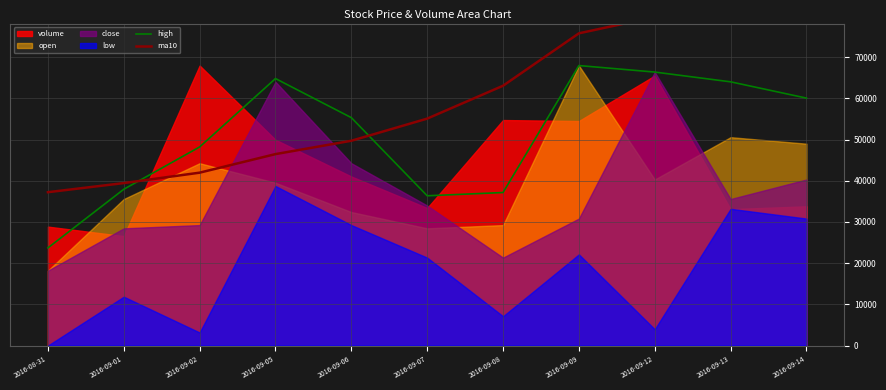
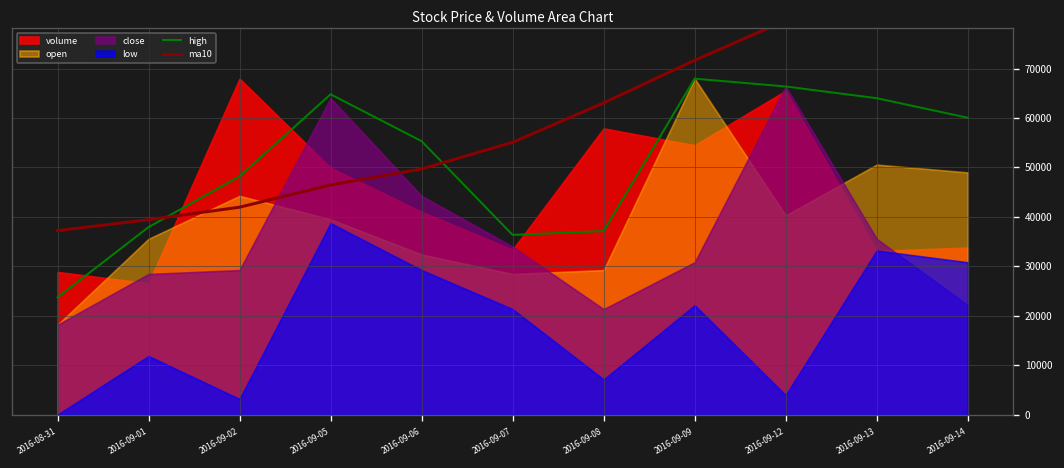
  {
    "high": {
      "2016-08-31": 24000,
      "2016-09-01": 38000,
      "2016-09-02": 48000,
      "2016-09-05": 65000,
      "2016-09-06": 55000,
      "2016-09-07": 36000,
      "2016-09-08": 37000,
      "2016-09-13": 64000,
      "2016-09-14": 60000
    },
    "volume": {
      "2016-08-31": 29000,
      "2016-09-01": 27000,
      "2016-09-02": 68000,
      "2016-09-05": 50000,
      "2016-09-06": 41000,
-     "2016-09-08": 55000,
+     "2016-09-08": 58000,
      "2016-09-09": 54000,
      "2016-09-12": 66000,
      "2016-09-14": 34000
    },
    "ma10": {
      "2016-08-31": 37000,
      "2016-09-01": 39000,
      "2016-09-02": 42000,
      "2016-09-05": 46000,
      "2016-09-06": 50000,
      "2016-09-07": 55000,
      "2016-09-08": 63000,
-     "2016-09-09": 76000
+     "2016-09-09": 72000
    },
    "open": {
      "2016-09-01": 36000,
      "2016-09-02": 44000,
      "2016-09-05": 40000,
      "2016-09-06": 32000,
      "2016-09-07": 28000,
      "2016-09-08": 29000,
      "2016-09-12": 40000,
      "2016-09-13": 51000,
      "2016-09-14": 49000
    },
    "close": {
      "2016-09-01": 28000,
      "2016-09-02": 29000,
      "2016-09-05": 64000,
      "2016-09-06": 44000,
      "2016-09-08": 21000,
      "2016-09-09": 31000,
      "2016-09-13": 36000,
-     "2016-09-14": 40000
+     "2016-09-14": 22000
    },
    "low": {
      "2016-08-31": 0,
      "2016-09-01": 12000,
      "2016-09-02": 3000,
      "2016-09-05": 39000,
      "2016-09-06": 29000,
      "2016-09-07": 21000,
      "2016-09-08": 7000,
      "2016-09-09": 22000,
      "2016-09-12": 4000,
      "2016-09-14": 31000
    }
  }
